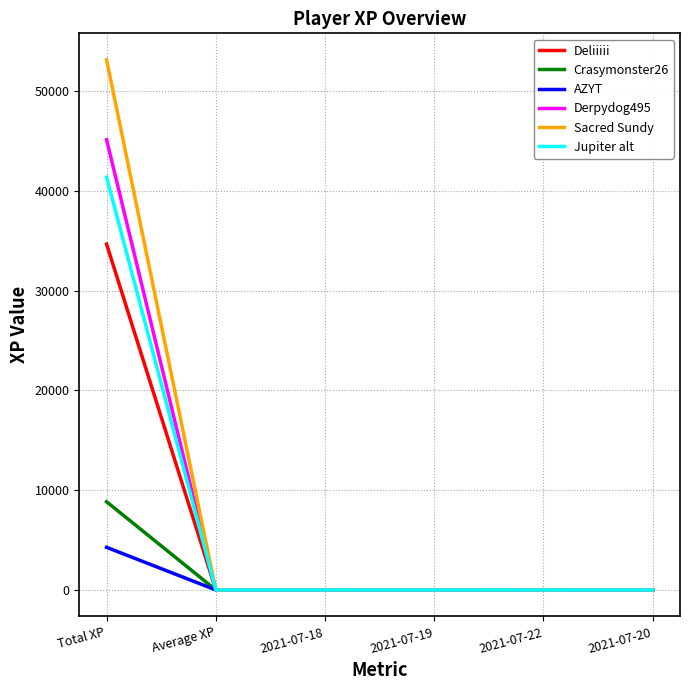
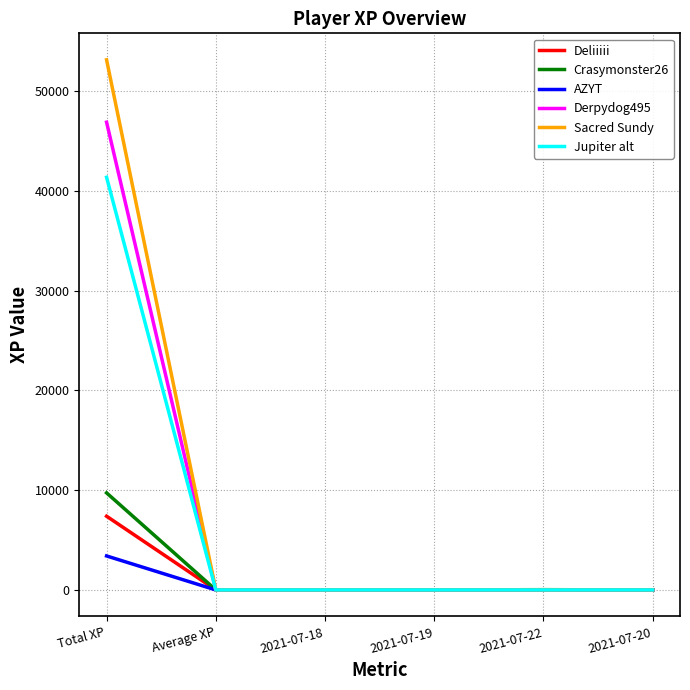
  {
    "Deliiiii": {
-     "Total XP": 35000
+     "Total XP": 7000
    },
    "Crasymonster26": {
-     "Total XP": 9000
+     "Total XP": 10000
    },
    "AZYT": {
-     "Total XP": 4000
+     "Total XP": 3000
    },
    "Derpydog495": {
-     "Total XP": 45000
+     "Total XP": 47000
    },
    "Sacred Sundy": {
      "Total XP": 53000
    },
    "Jupiter alt": {
      "Total XP": 41000
    }
  }
